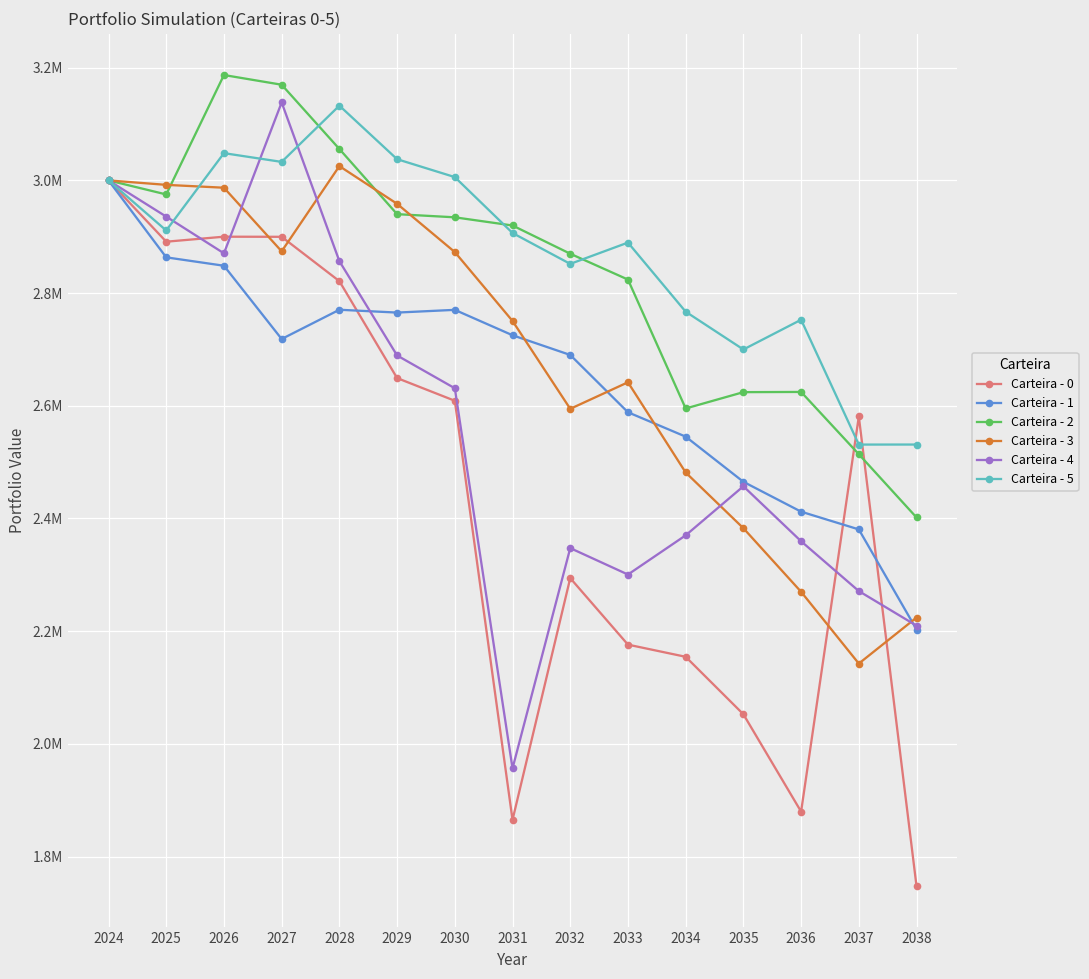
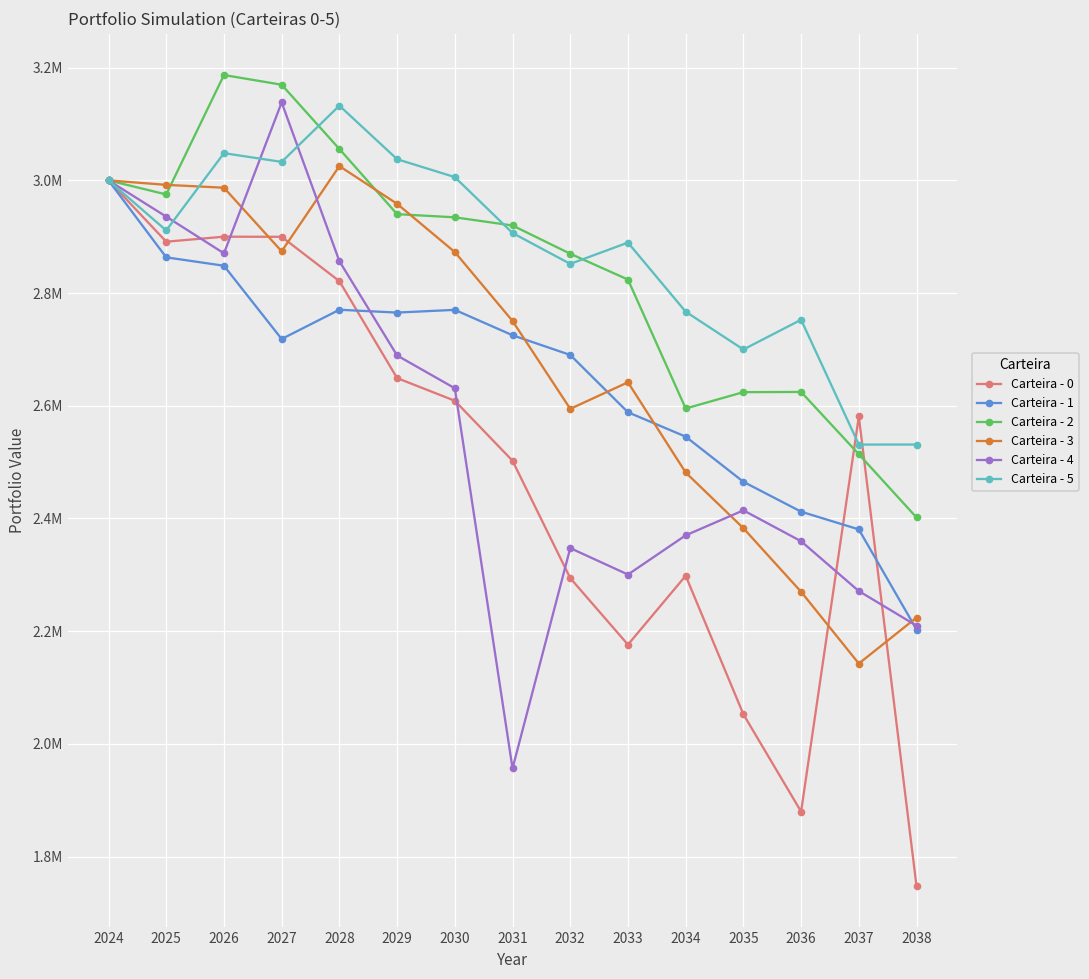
  {
    "Carteira - 0": {
      "2025": 2890000,
      "2026": 2900000,
      "2027": 2900000,
      "2028": 2820000,
      "2029": 2650000,
      "2030": 2610000,
-     "2031": 1870000,
+     "2031": 2500000,
      "2032": 2290000,
      "2033": 2180000,
-     "2034": 2150000,
+     "2034": 2300000,
      "2035": 2050000,
      "2036": 1880000,
      "2037": 2580000,
      "2038": 1750000
    },
    "Carteira - 2": {
      "2025": 2980000,
      "2026": 3190000,
      "2027": 3170000,
      "2028": 3060000,
      "2029": 2940000,
      "2030": 2930000,
      "2031": 2920000,
      "2032": 2870000,
      "2033": 2820000,
      "2034": 2600000,
      "2035": 2620000,
      "2036": 2620000,
      "2037": 2510000,
      "2038": 2400000
    },
    "Carteira - 3": {
      "2025": 2990000,
      "2026": 2990000,
      "2027": 2870000,
      "2028": 3030000,
      "2029": 2960000,
      "2030": 2870000,
      "2031": 2750000,
      "2032": 2590000,
      "2033": 2640000,
      "2034": 2480000,
      "2035": 2380000,
      "2036": 2270000,
      "2037": 2140000,
      "2038": 2220000
    },
    "Carteira - 4": {
      "2025": 2940000,
      "2026": 2870000,
      "2027": 3140000,
      "2028": 2860000,
      "2029": 2690000,
      "2030": 2630000,
      "2031": 1960000,
      "2032": 2350000,
      "2033": 2300000,
      "2034": 2370000,
-     "2035": 2460000,
+     "2035": 2410000,
      "2036": 2360000,
      "2037": 2270000,
      "2038": 2210000
    }
  }
